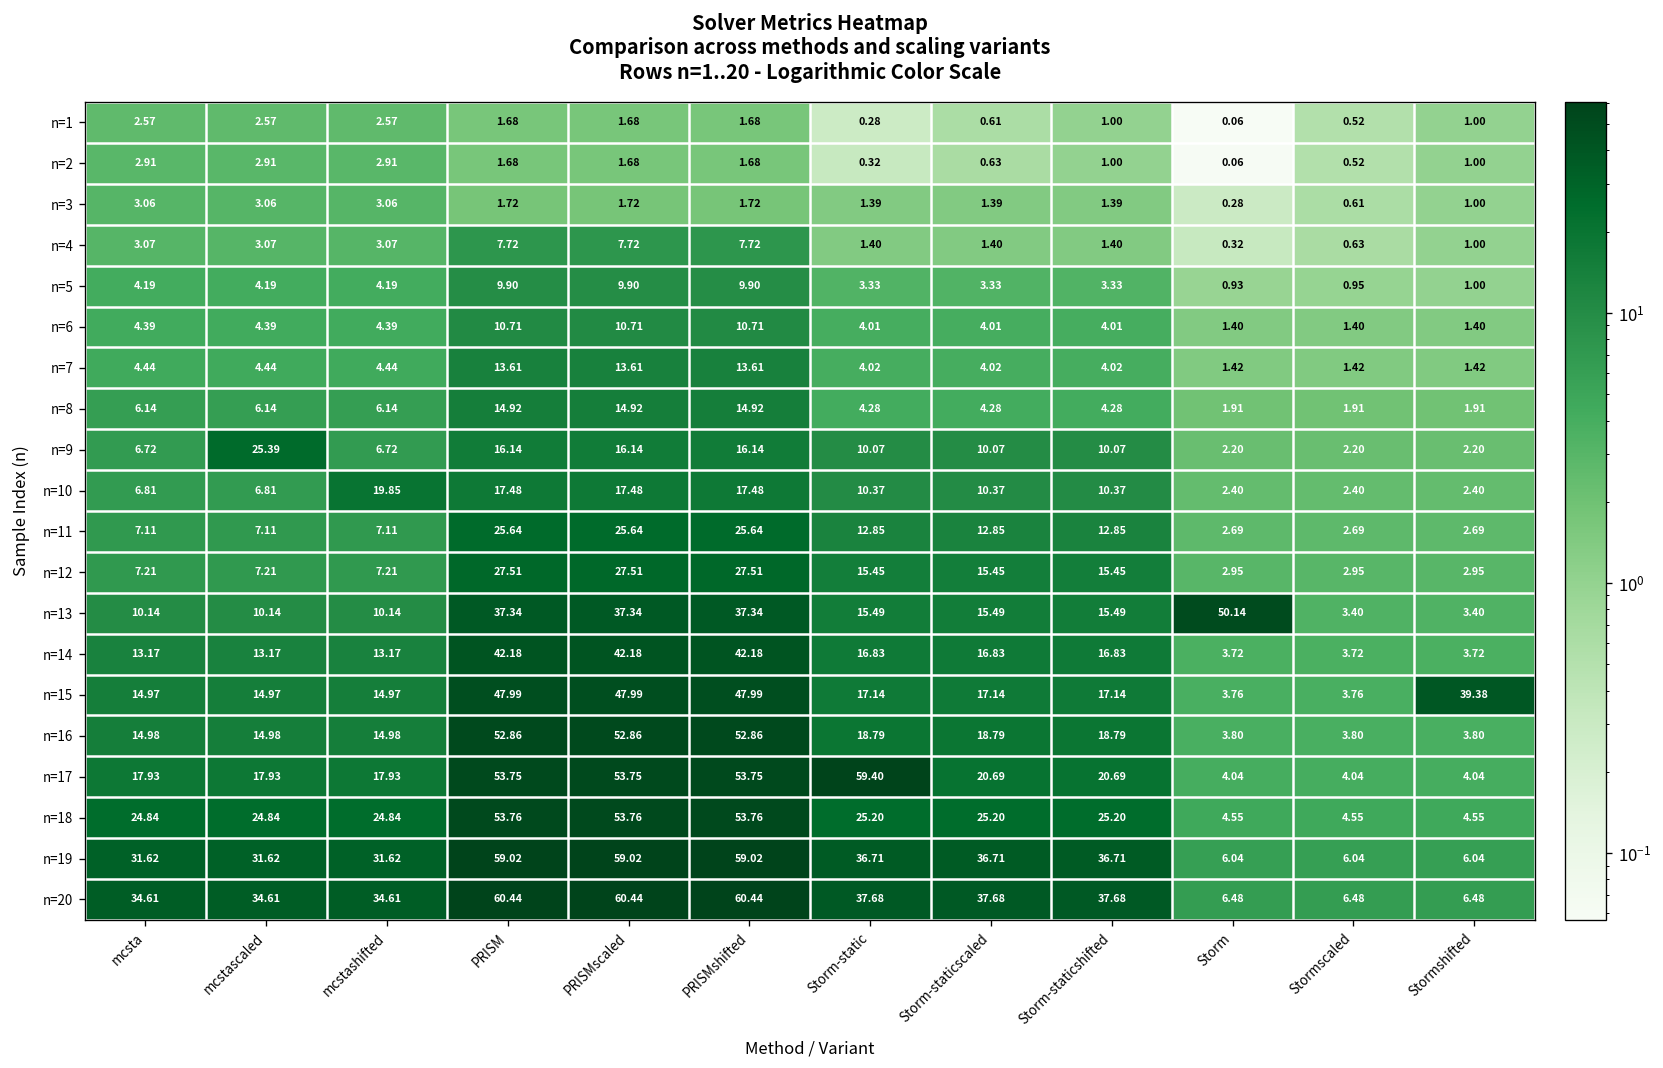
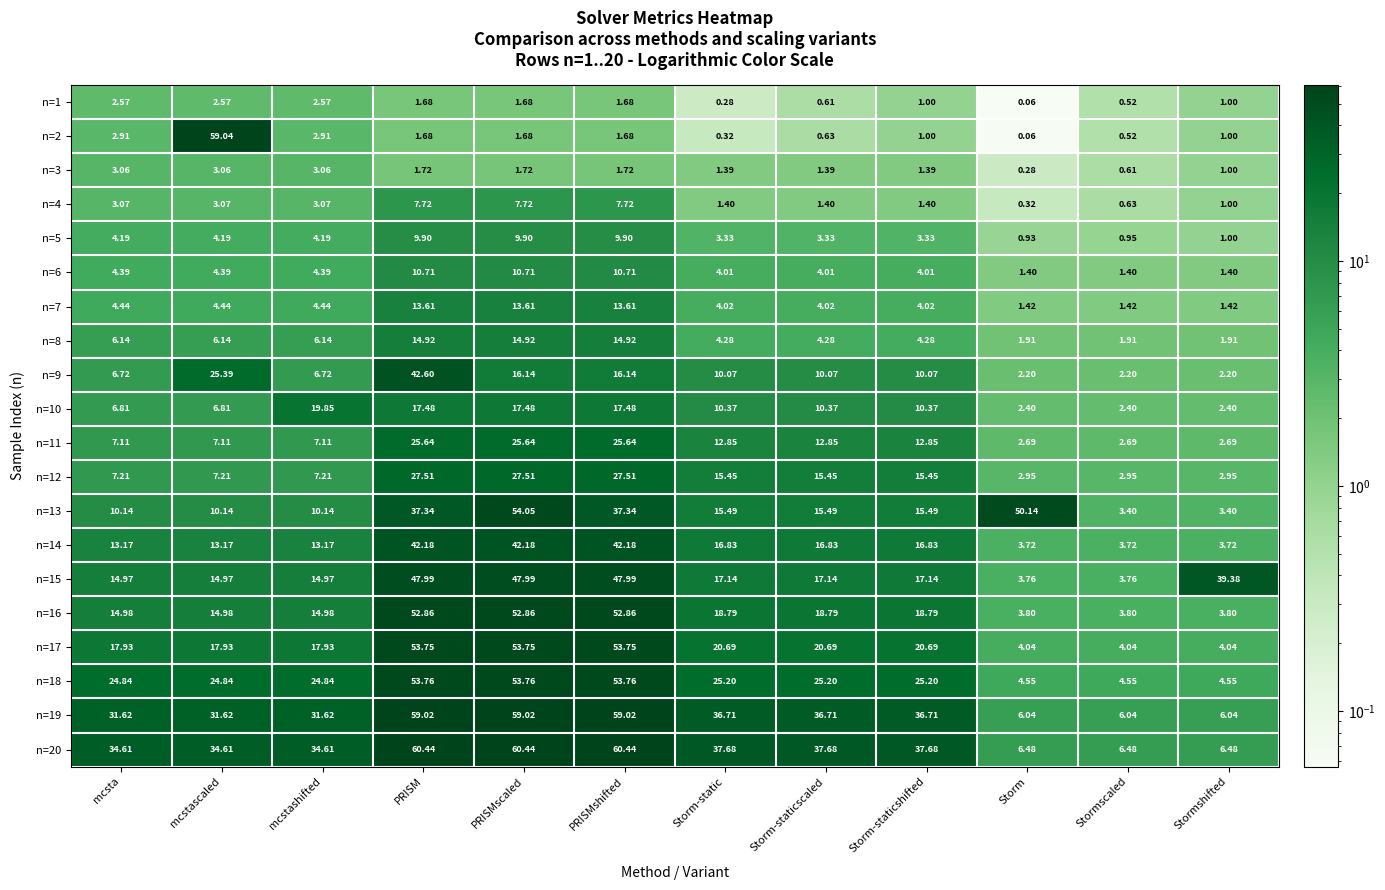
  {
    "n=2": {
      "mcsta": 2.91,
-     "mcstascaled": 2.91,
+     "mcstascaled": 59.04,
      "mcstashifted": 2.91,
      "PRISM": 1.68,
      "PRISMscaled": 1.68,
      "PRISMshifted": 1.68,
      "Storm-static": 0.32,
      "Storm-staticscaled": 0.63,
      "Storm-staticshifted": 1.00,
      "Storm": 0.06,
      "Stormscaled": 0.52,
      "Stormshifted": 1.00
    },
    "n=9": {
      "mcsta": 6.72,
      "mcstascaled": 25.39,
      "mcstashifted": 6.72,
-     "PRISM": 16.14,
+     "PRISM": 42.60,
      "PRISMscaled": 16.14,
      "PRISMshifted": 16.14,
      "Storm-static": 10.07,
      "Storm-staticscaled": 10.07,
      "Storm-staticshifted": 10.07,
      "Storm": 2.20,
      "Stormscaled": 2.20,
      "Stormshifted": 2.20
    },
    "n=13": {
      "mcsta": 10.14,
      "mcstascaled": 10.14,
      "mcstashifted": 10.14,
      "PRISM": 37.34,
-     "PRISMscaled": 37.34,
+     "PRISMscaled": 54.05,
      "PRISMshifted": 37.34,
      "Storm-static": 15.49,
      "Storm-staticscaled": 15.49,
      "Storm-staticshifted": 15.49,
      "Storm": 50.14,
      "Stormscaled": 3.40,
      "Stormshifted": 3.40
    },
    "n=17": {
      "mcsta": 17.93,
      "mcstascaled": 17.93,
      "mcstashifted": 17.93,
      "PRISM": 53.75,
      "PRISMscaled": 53.75,
      "PRISMshifted": 53.75,
-     "Storm-static": 59.40,
+     "Storm-static": 20.69,
      "Storm-staticscaled": 20.69,
      "Storm-staticshifted": 20.69,
      "Storm": 4.04,
      "Stormscaled": 4.04,
      "Stormshifted": 4.04
    }
  }
